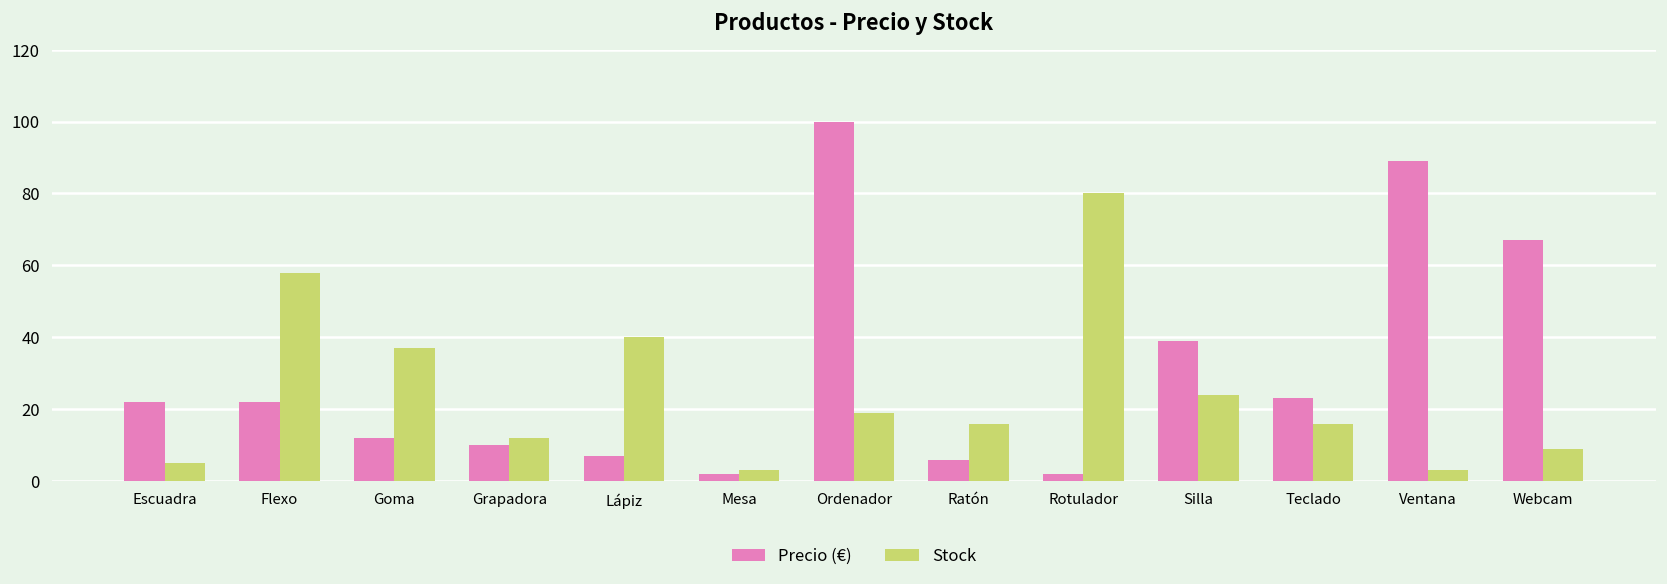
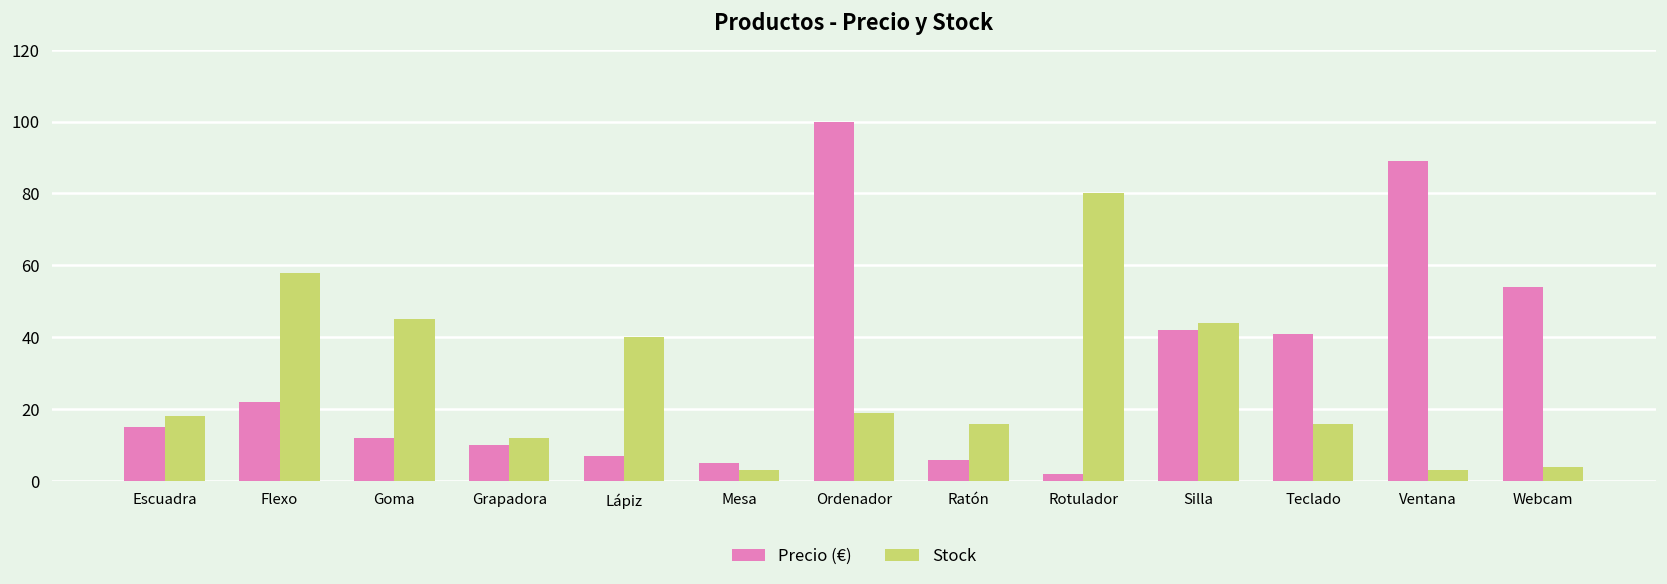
  {
    "Precio (€)": {
-     "Escuadra": 22,
+     "Escuadra": 15,
      "Flexo": 22,
      "Goma": 12,
      "Grapadora": 10,
      "Lápiz": 7,
-     "Mesa": 2,
+     "Mesa": 5,
      "Ordenador": 100,
      "Ratón": 6,
      "Rotulador": 2,
-     "Silla": 39,
-     "Teclado": 23,
+     "Silla": 42,
+     "Teclado": 41,
      "Ventana": 89,
-     "Webcam": 67
+     "Webcam": 54
    },
    "Stock": {
-     "Escuadra": 5,
+     "Escuadra": 18,
      "Flexo": 58,
-     "Goma": 37,
+     "Goma": 45,
      "Grapadora": 12,
      "Lápiz": 40,
      "Mesa": 3,
      "Ordenador": 19,
      "Ratón": 16,
      "Rotulador": 80,
-     "Silla": 24,
+     "Silla": 44,
      "Teclado": 16,
      "Ventana": 3,
-     "Webcam": 9
+     "Webcam": 4
    }
  }
